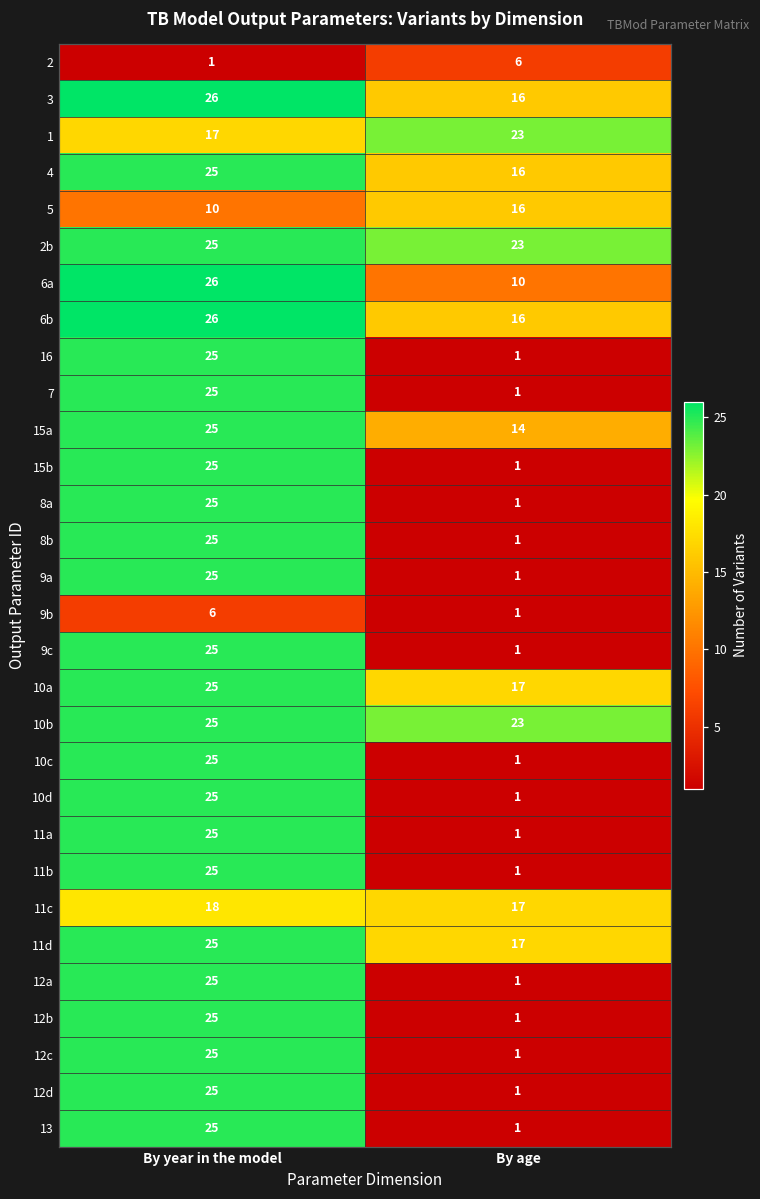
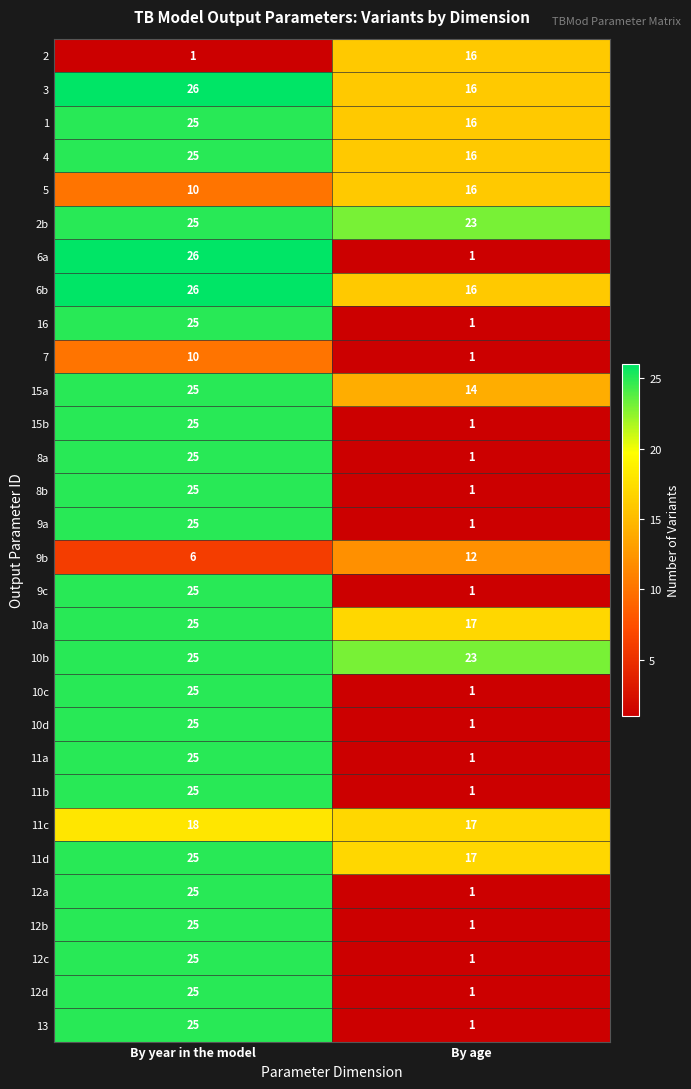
  {
    "2": {
      "By year in the model": 1,
-     "By age": 6
+     "By age": 16
    },
    "3": {
      "By year in the model": 26,
      "By age": 16
    },
    "1": {
-     "By year in the model": 17,
-     "By age": 23
+     "By year in the model": 25,
+     "By age": 16
    },
    "4": {
      "By year in the model": 25,
      "By age": 16
    },
    "5": {
      "By year in the model": 10,
      "By age": 16
    },
    "2b": {
      "By year in the model": 25,
      "By age": 23
    },
    "6a": {
      "By year in the model": 26,
-     "By age": 10
+     "By age": 1
    },
    "6b": {
      "By year in the model": 26,
      "By age": 16
    },
    "16": {
      "By year in the model": 25,
      "By age": 1
    },
    "7": {
-     "By year in the model": 25,
+     "By year in the model": 10,
      "By age": 1
    },
    "15a": {
      "By year in the model": 25,
      "By age": 14
    },
    "15b": {
      "By year in the model": 25,
      "By age": 1
    },
    "8a": {
      "By year in the model": 25,
      "By age": 1
    },
    "8b": {
      "By year in the model": 25,
      "By age": 1
    },
    "9a": {
      "By year in the model": 25,
      "By age": 1
    },
    "9b": {
      "By year in the model": 6,
-     "By age": 1
+     "By age": 12
    },
    "9c": {
      "By year in the model": 25,
      "By age": 1
    },
    "10a": {
      "By year in the model": 25,
      "By age": 17
    },
    "10b": {
      "By year in the model": 25,
      "By age": 23
    },
    "10c": {
      "By year in the model": 25,
      "By age": 1
    },
    "10d": {
      "By year in the model": 25,
      "By age": 1
    },
    "11a": {
      "By year in the model": 25,
      "By age": 1
    },
    "11b": {
      "By year in the model": 25,
      "By age": 1
    },
    "11c": {
      "By year in the model": 18,
      "By age": 17
    },
    "11d": {
      "By year in the model": 25,
      "By age": 17
    },
    "12a": {
      "By year in the model": 25,
      "By age": 1
    },
    "12b": {
      "By year in the model": 25,
      "By age": 1
    },
    "12c": {
      "By year in the model": 25,
      "By age": 1
    },
    "12d": {
      "By year in the model": 25,
      "By age": 1
    },
    "13": {
      "By year in the model": 25,
      "By age": 1
    }
  }
